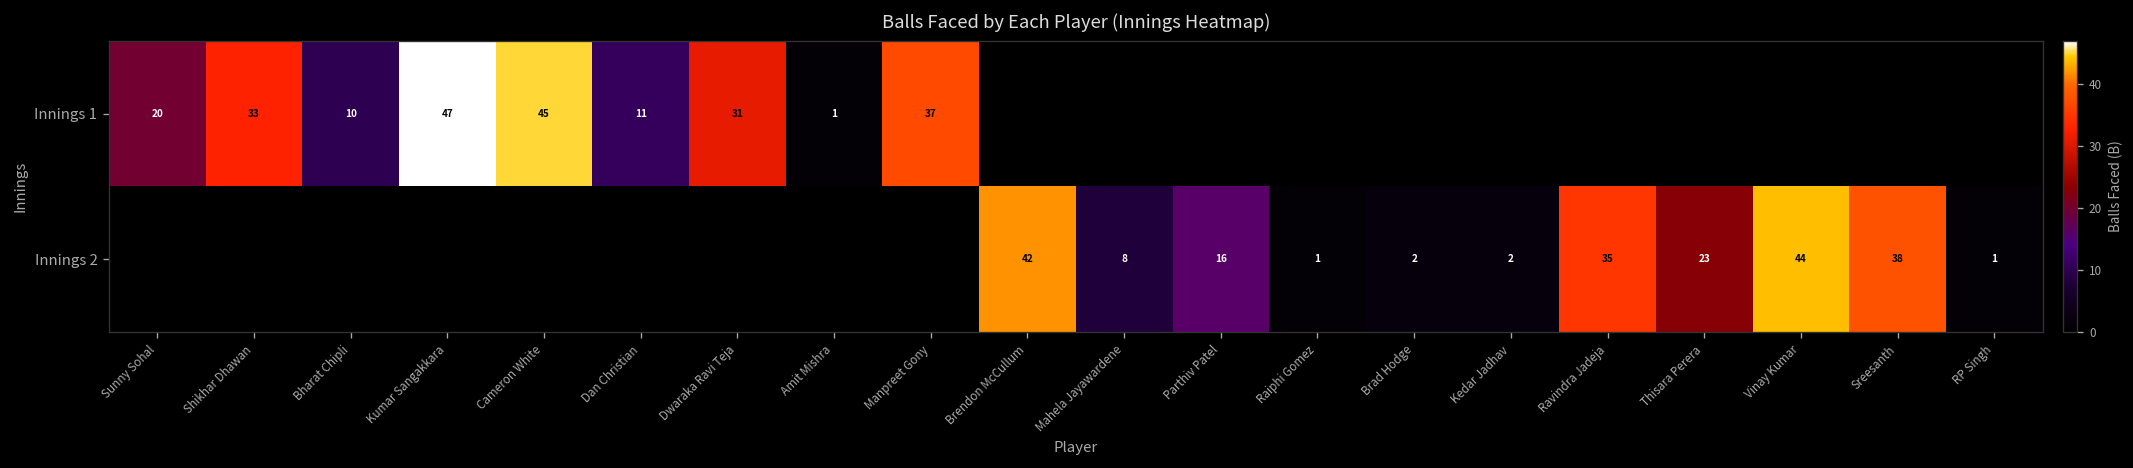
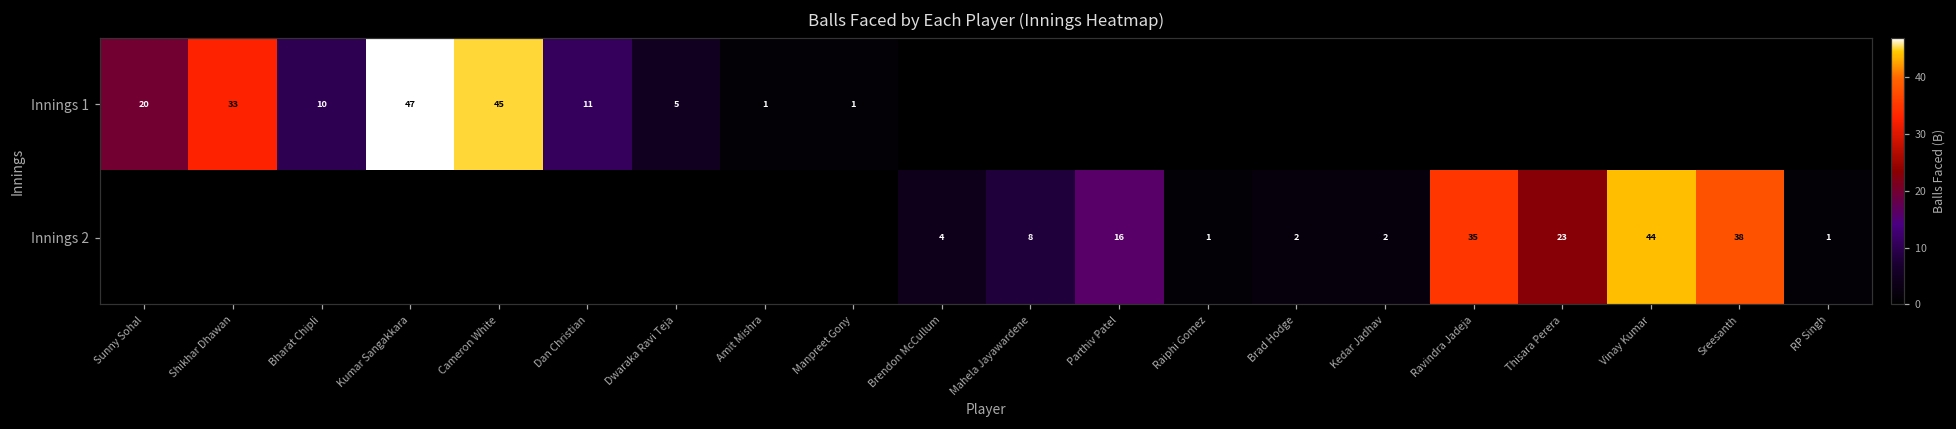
  {
    "Innings 1": {
      "Sunny Sohal": 20,
      "Shikhar Dhawan": 33,
      "Bharat Chipli": 10,
      "Kumar Sangakkara": 47,
      "Cameron White": 45,
      "Dan Christian": 11,
-     "Dwaraka Ravi Teja": 31,
+     "Dwaraka Ravi Teja": 5,
      "Amit Mishra": 1,
-     "Manpreet Gony": 37
+     "Manpreet Gony": 1
    },
    "Innings 2": {
-     "Brendon McCullum": 42,
+     "Brendon McCullum": 4,
      "Mahela Jayawardene": 8,
      "Parthiv Patel": 16,
      "Raiphi Gomez": 1,
      "Brad Hodge": 2,
      "Kedar Jadhav": 2,
      "Ravindra Jadeja": 35,
      "Thisara Perera": 23,
      "Vinay Kumar": 44,
      "Sreesanth": 38,
      "RP Singh": 1
    }
  }
